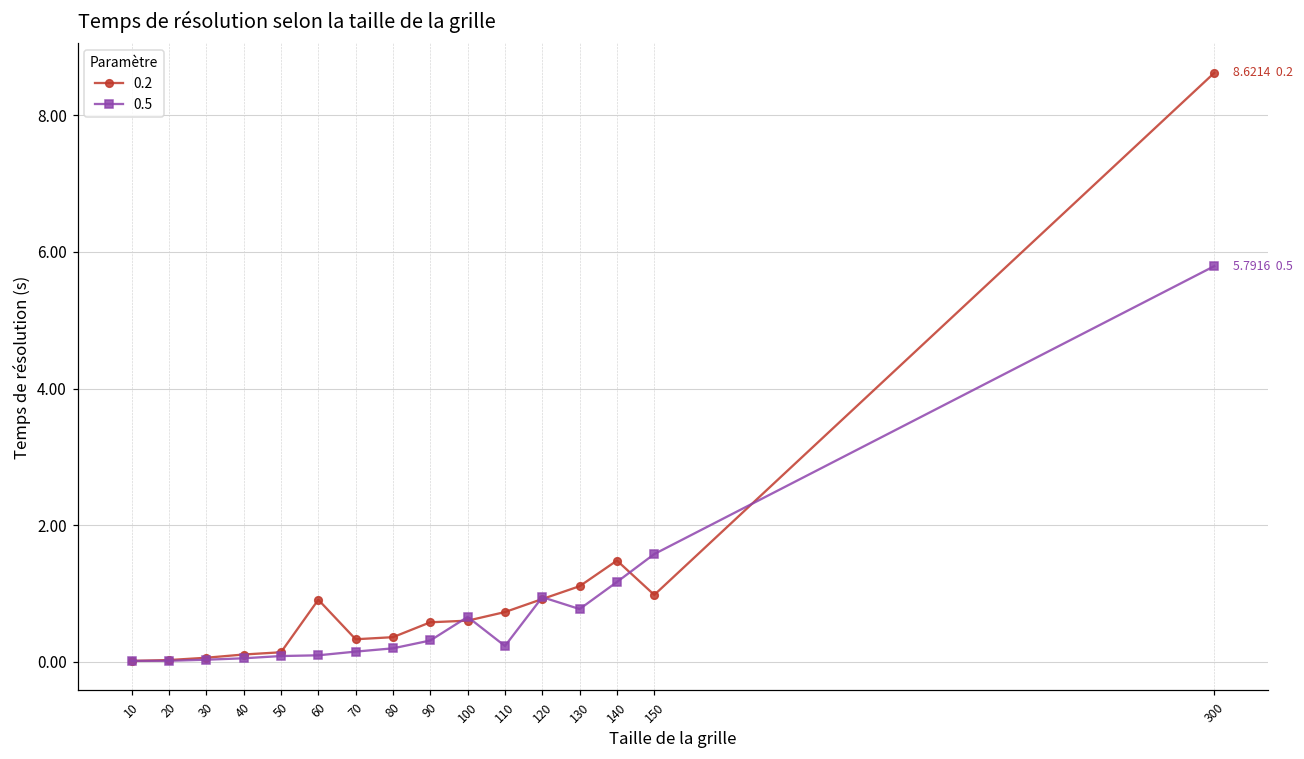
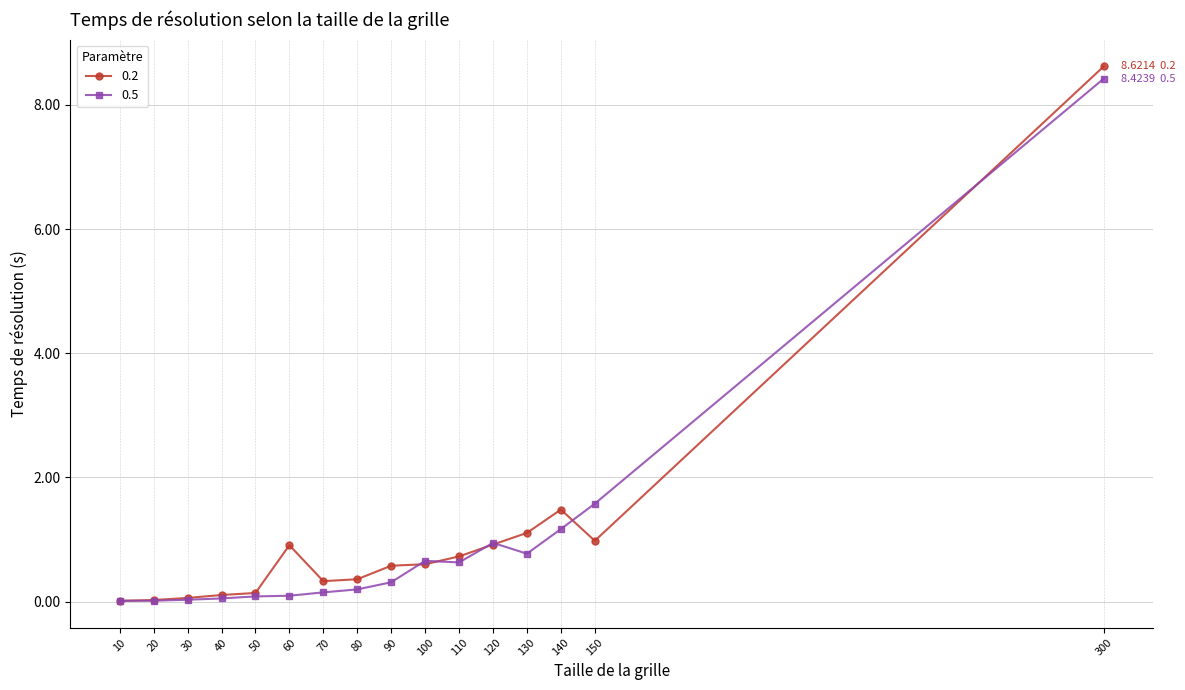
  {
    "0.2": {
      "300": 8.6214
    },
    "0.5": {
-     "110": 0.2,
-     "300": 5.7916
+     "110": 0.6,
+     "300": 8.4239
    }
  }
